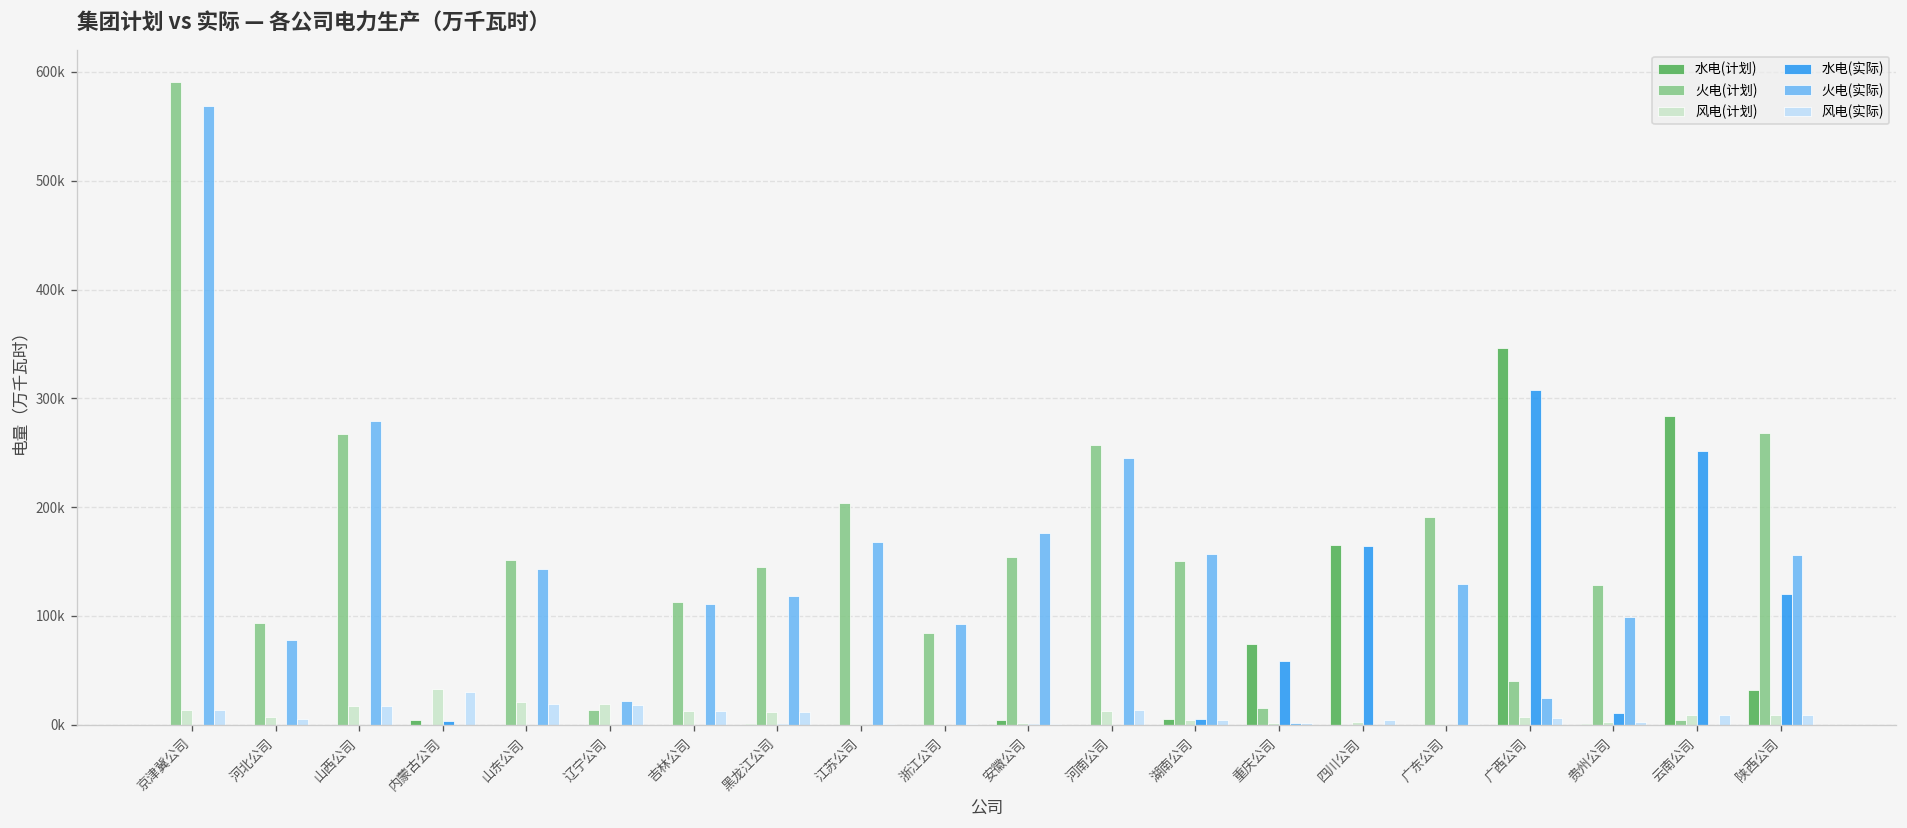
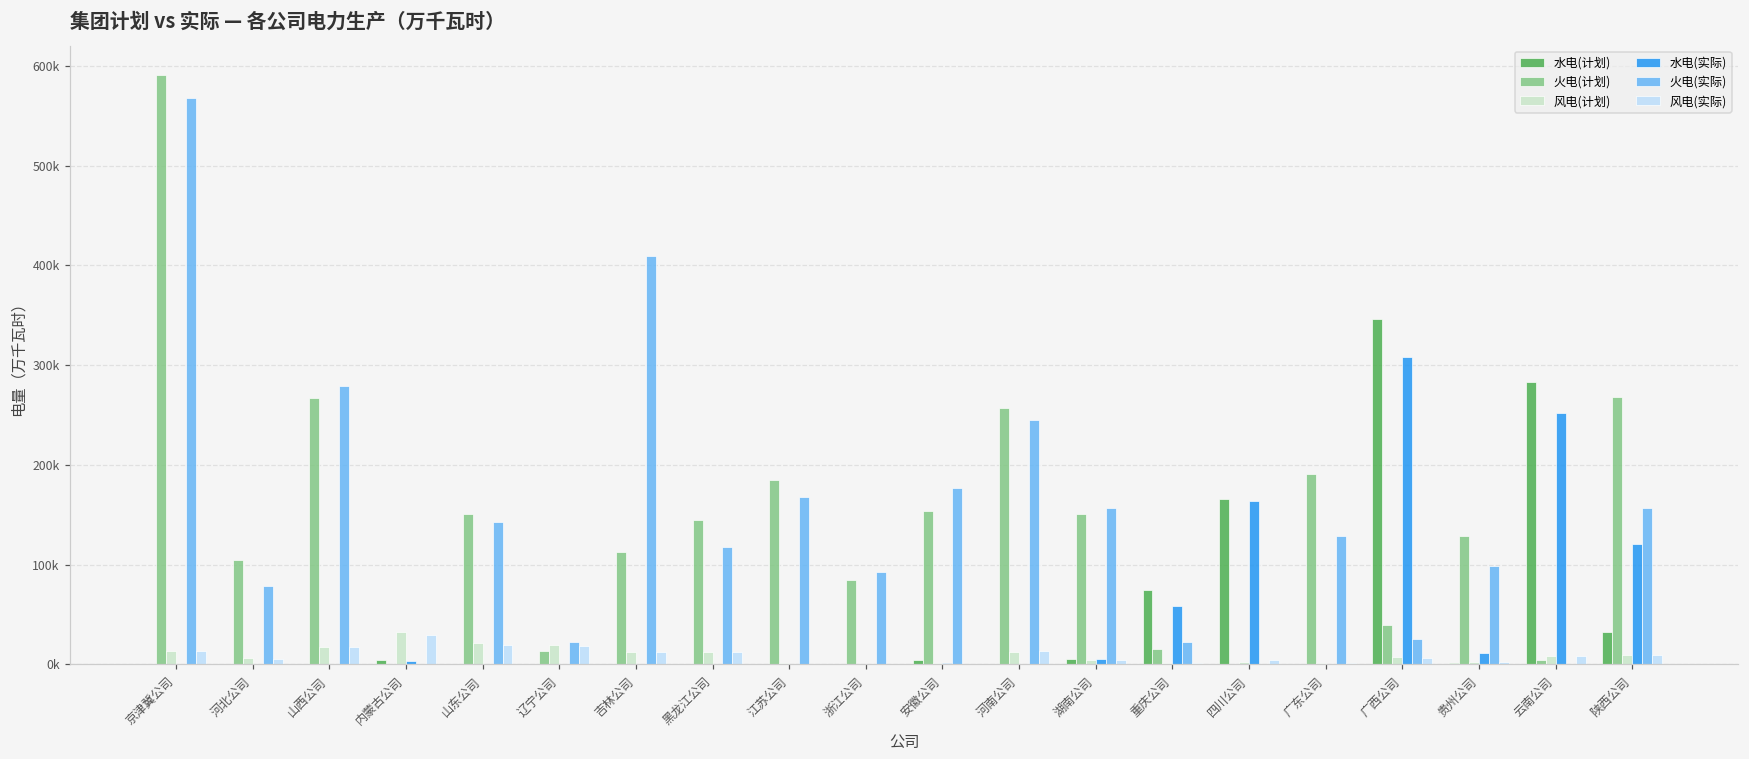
  {
    "水电(计划)": {
      "京津冀公司": 0,
      "河北公司": 0,
      "山西公司": 0,
      "内蒙古公司": 0,
      "山东公司": 0,
      "辽宁公司": 0,
      "吉林公司": 0,
      "江苏公司": 0,
      "浙江公司": 0,
      "安徽公司": 0,
      "河南公司": 0,
      "湖南公司": 10000,
      "重庆公司": 70000,
      "四川公司": 170000,
      "广东公司": 0,
      "广西公司": 350000,
      "云南公司": 280000,
      "陕西公司": 30000
    },
    "火电(计划)": {
      "京津冀公司": 590000,
-     "河北公司": 90000,
+     "河北公司": 100000,
      "山西公司": 270000,
      "内蒙古公司": 0,
      "山东公司": 150000,
      "辽宁公司": 10000,
      "吉林公司": 110000,
      "黑龙江公司": 140000,
-     "江苏公司": 200000,
+     "江苏公司": 180000,
      "浙江公司": 80000,
      "安徽公司": 150000,
      "河南公司": 260000,
      "湖南公司": 150000,
      "重庆公司": 20000,
      "四川公司": 0,
      "广东公司": 190000,
      "广西公司": 40000,
      "贵州公司": 130000,
      "云南公司": 0,
      "陕西公司": 270000
    },
    "水电(实际)": {
      "京津冀公司": 0,
      "河北公司": 0,
      "山西公司": 0,
      "内蒙古公司": 0,
      "山东公司": 0,
      "辽宁公司": 0,
      "吉林公司": 0,
      "江苏公司": 0,
      "浙江公司": 0,
      "河南公司": 0,
      "湖南公司": 10000,
      "重庆公司": 60000,
      "四川公司": 160000,
      "广东公司": 0,
      "广西公司": 310000,
      "贵州公司": 10000,
      "云南公司": 250000,
      "陕西公司": 120000
    },
    "火电(实际)": {
      "京津冀公司": 570000,
      "河北公司": 80000,
      "山西公司": 280000,
      "内蒙古公司": 0,
      "山东公司": 140000,
      "辽宁公司": 20000,
-     "吉林公司": 110000,
+     "吉林公司": 410000,
      "黑龙江公司": 120000,
      "江苏公司": 170000,
      "浙江公司": 90000,
      "安徽公司": 180000,
      "河南公司": 240000,
      "湖南公司": 160000,
-     "重庆公司": 0,
+     "重庆公司": 20000,
      "四川公司": 0,
      "广东公司": 130000,
      "广西公司": 30000,
      "贵州公司": 100000,
      "云南公司": 0,
      "陕西公司": 160000
    }
  }
